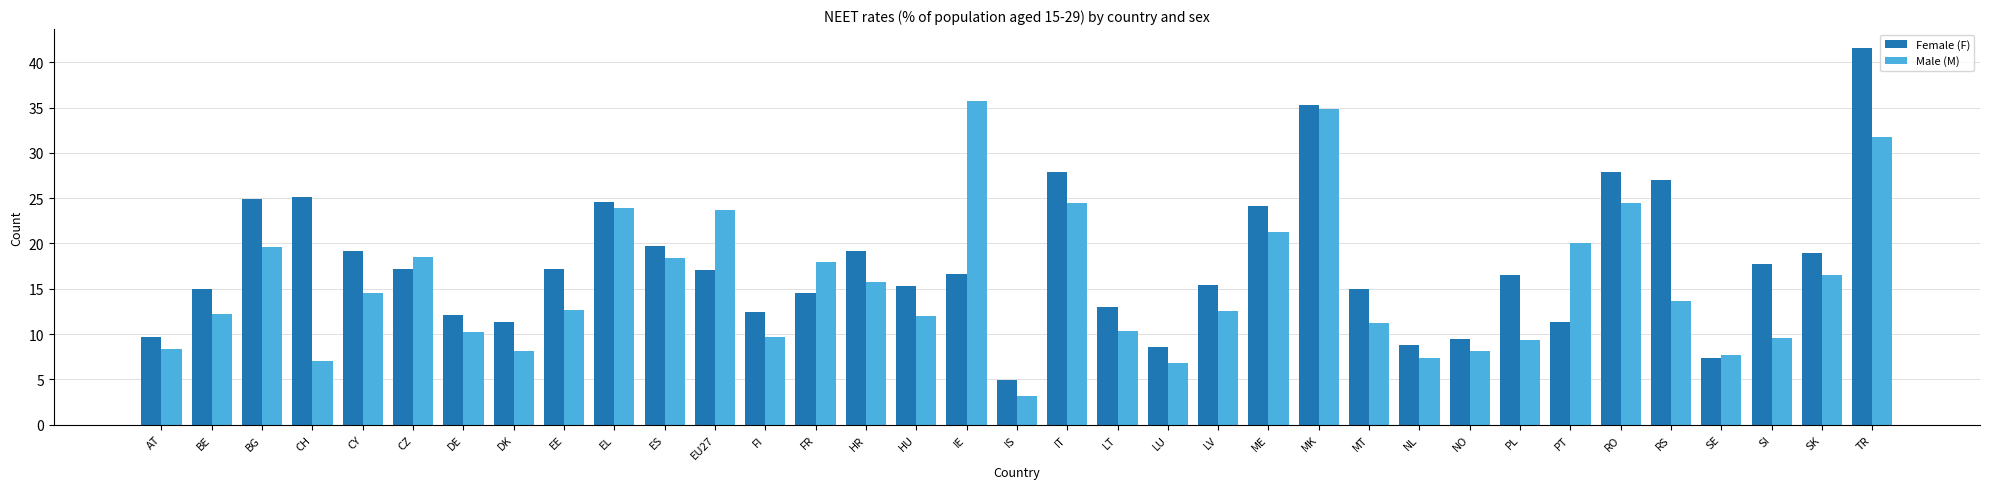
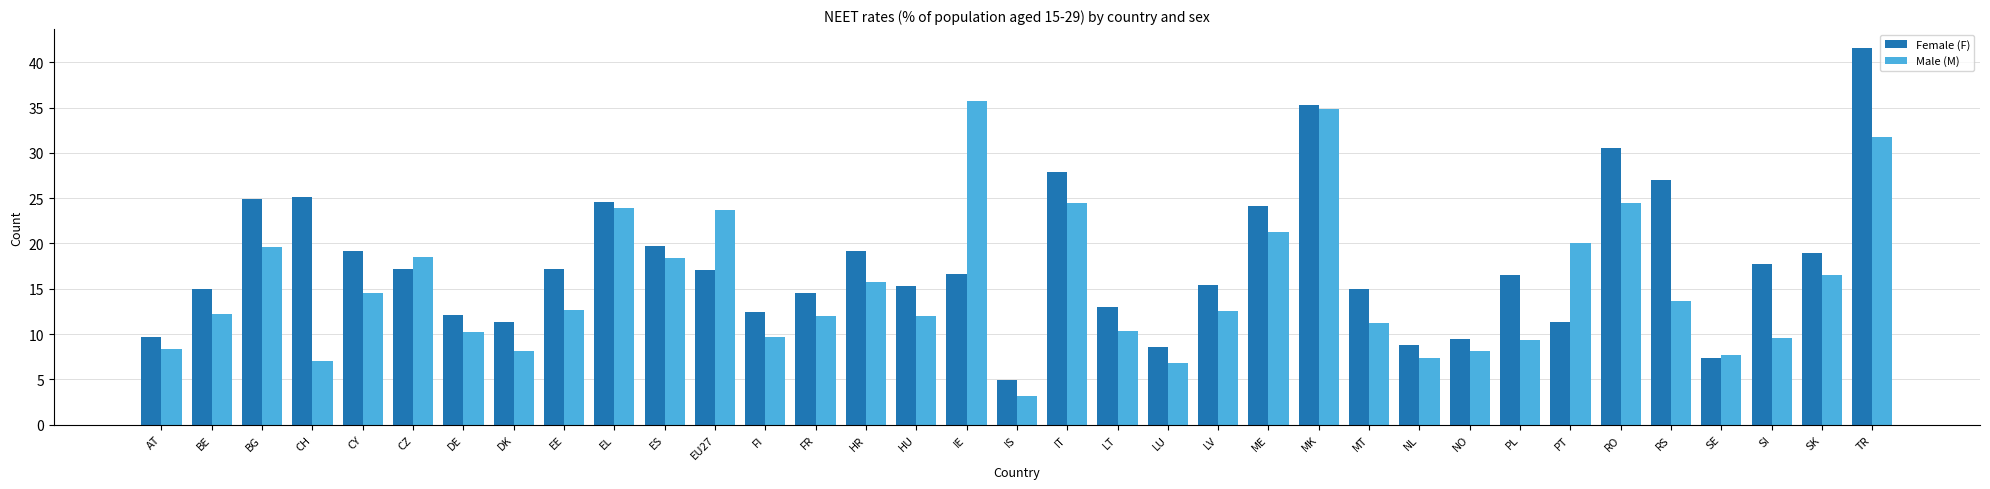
  {
    "Female (F)": {
      "AT": 10,
      "BE": 15,
      "BG": 25,
      "CH": 25,
      "CY": 19,
      "CZ": 17,
      "DE": 12,
      "DK": 11,
      "EE": 17,
      "EL": 25,
      "ES": 20,
      "EU27": 17,
      "FI": 12,
      "FR": 15,
      "HR": 19,
      "HU": 15,
      "IE": 17,
      "IS": 5,
      "IT": 28,
      "LT": 13,
      "LU": 9,
      "LV": 15,
      "ME": 24,
      "MK": 35,
      "MT": 15,
      "NL": 9,
      "NO": 9,
      "PL": 17,
      "PT": 11,
-     "RO": 28,
+     "RO": 31,
      "RS": 27,
      "SE": 7,
      "SI": 18,
      "SK": 19,
      "TR": 42
    },
    "Male (M)": {
      "AT": 8,
      "BE": 12,
      "BG": 20,
      "CH": 7,
      "CY": 15,
      "CZ": 19,
      "DE": 10,
      "DK": 8,
      "EE": 13,
      "EL": 24,
      "ES": 18,
      "EU27": 24,
      "FI": 10,
-     "FR": 18,
+     "FR": 12,
      "HR": 16,
      "HU": 12,
      "IE": 36,
      "IS": 3,
      "IT": 25,
      "LT": 10,
      "LU": 7,
      "LV": 13,
      "ME": 21,
      "MK": 35,
      "MT": 11,
      "NL": 7,
      "NO": 8,
      "PL": 9,
      "PT": 20,
      "RO": 25,
      "RS": 14,
      "SE": 8,
      "SI": 10,
      "SK": 17,
      "TR": 32
    }
  }
